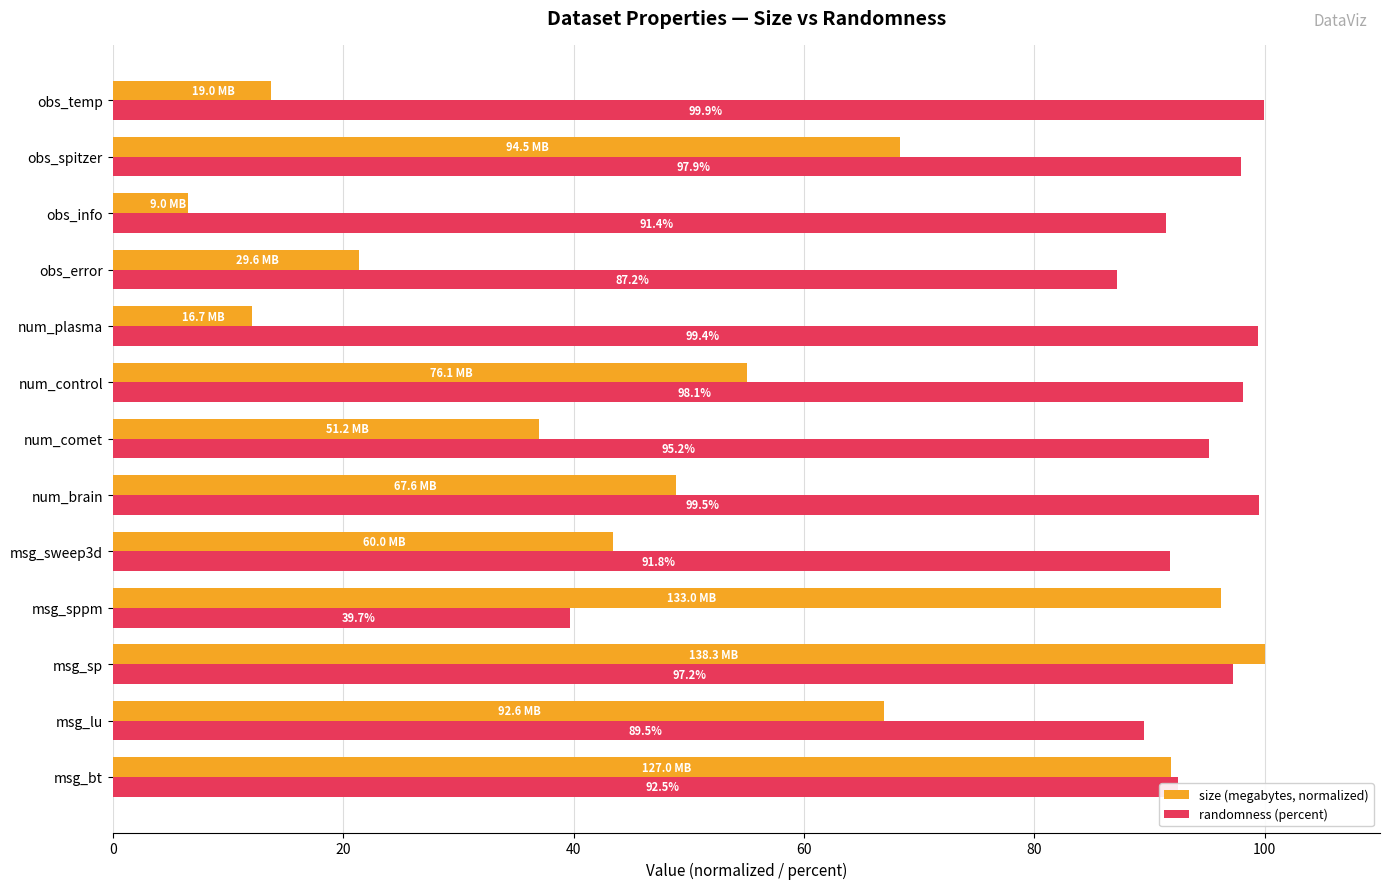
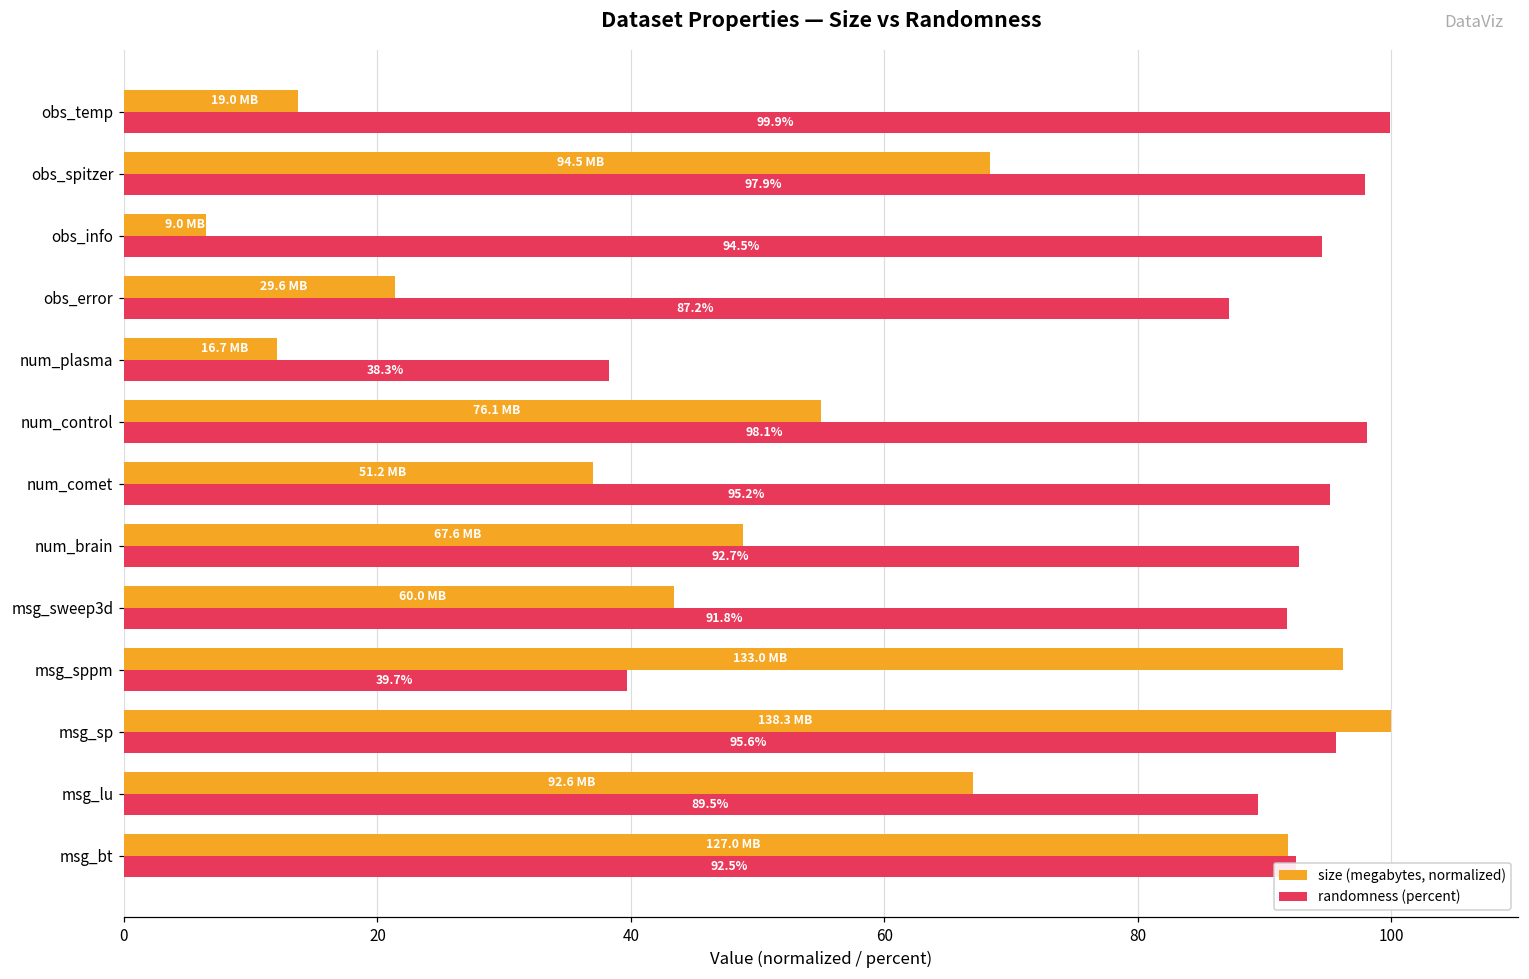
  {
    "randomness (percent)": {
      "obs_temp": "99.9%",
      "obs_spitzer": "97.9%",
-     "obs_info": "91.4%",
+     "obs_info": "94.5%",
      "obs_error": "87.2%",
-     "num_plasma": "99.4%",
+     "num_plasma": "38.3%",
      "num_control": "98.1%",
      "num_comet": "95.2%",
-     "num_brain": "99.5%",
+     "num_brain": "92.7%",
      "msg_sweep3d": "91.8%",
      "msg_sppm": "39.7%",
-     "msg_sp": "97.2%",
+     "msg_sp": "95.6%",
      "msg_lu": "89.5%"
    }
  }
